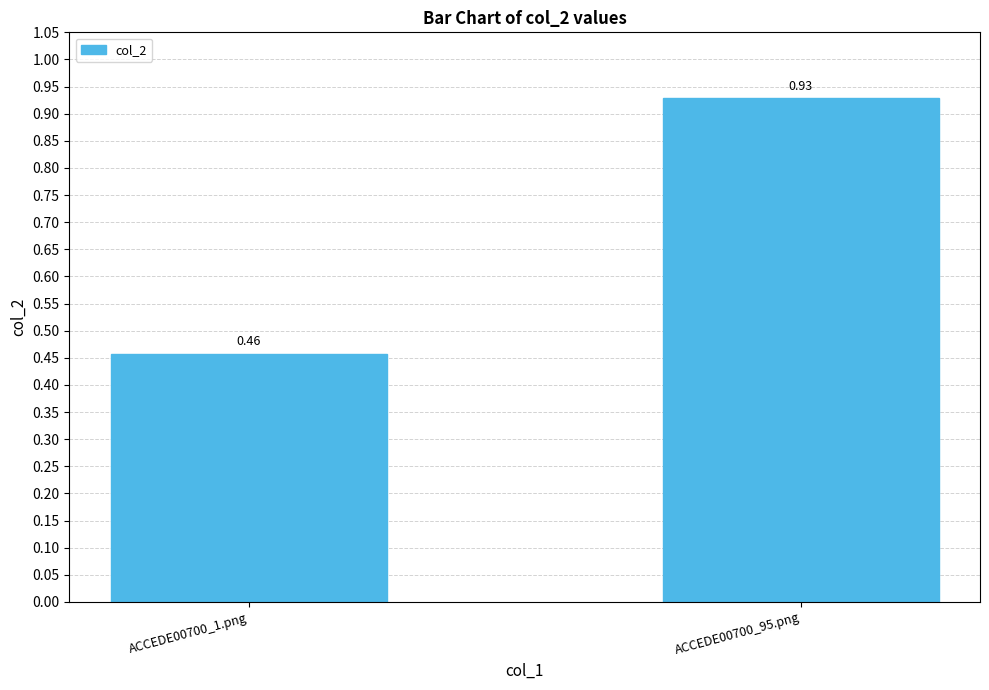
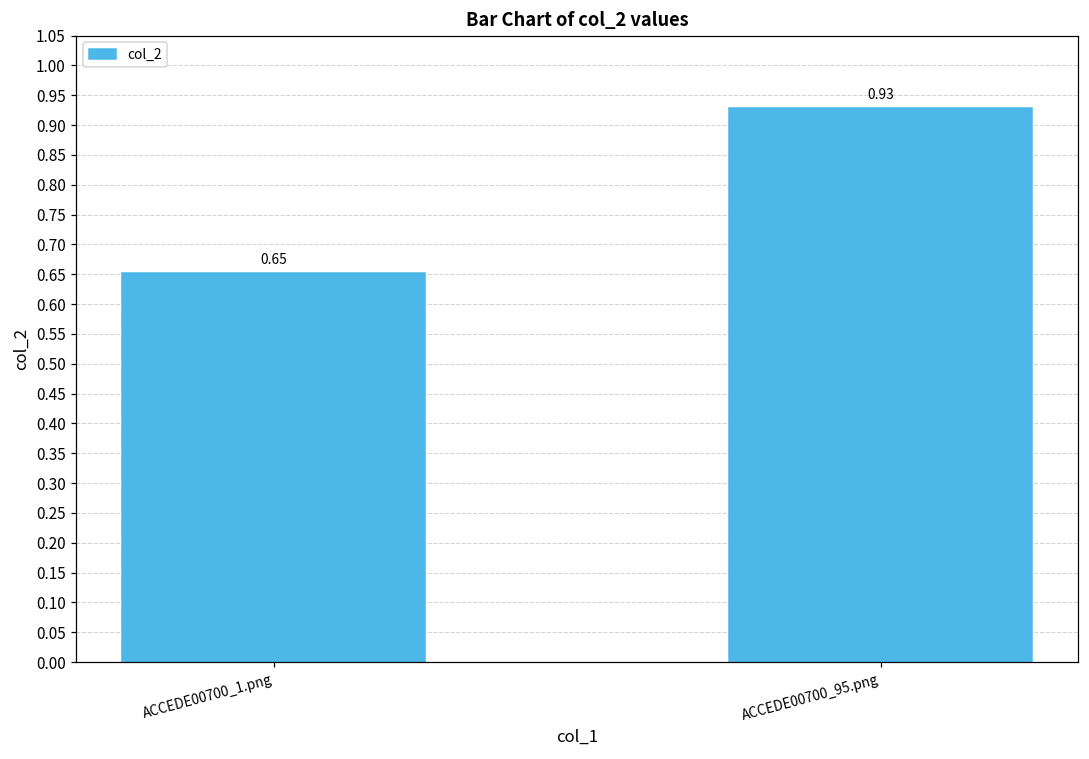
  {
-   "ACCEDE00700_1.png": 0.46,
+   "ACCEDE00700_1.png": 0.65,
    "ACCEDE00700_95.png": 0.93
  }
